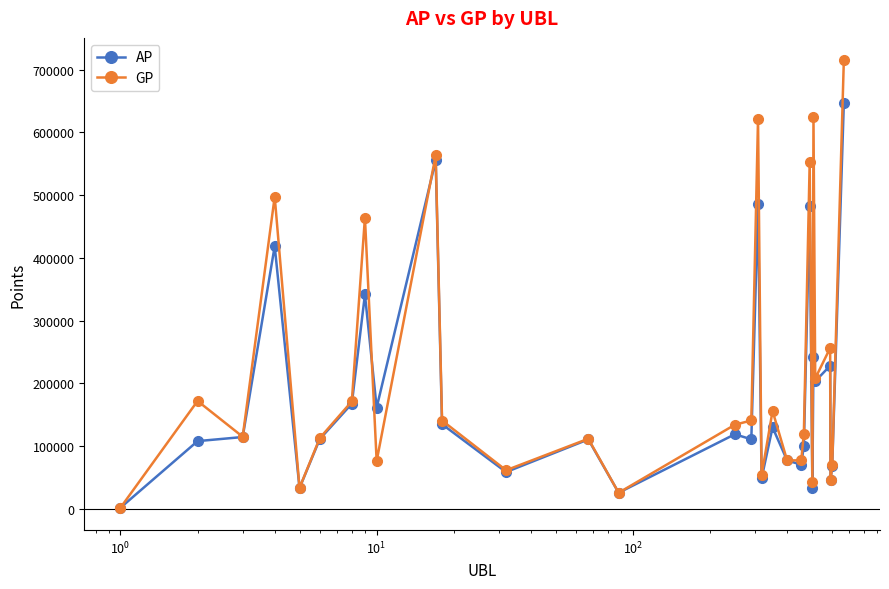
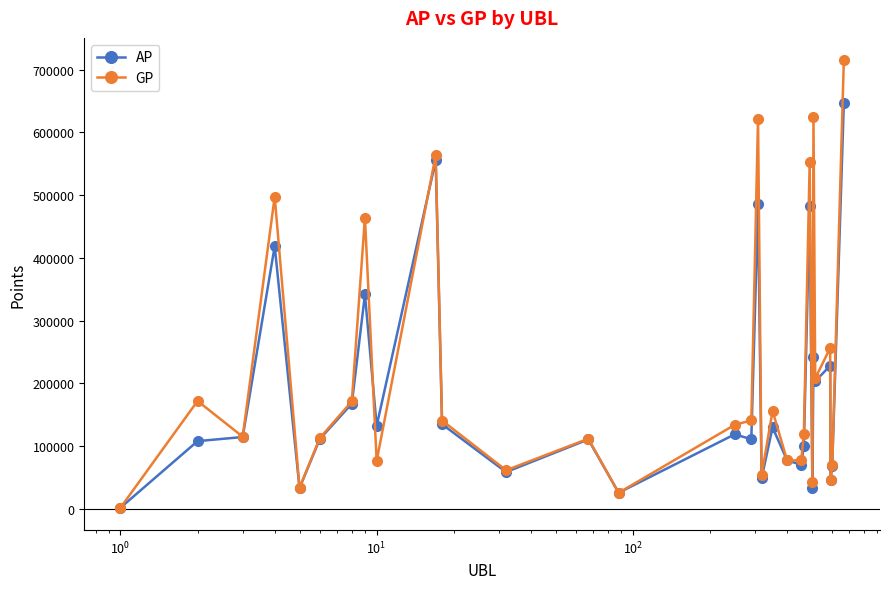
  {
    "AP": {
-     "10^1": 160000
+     "10^1": 130000
    },
    "GP": {
      "10^1": 80000
    }
  }
